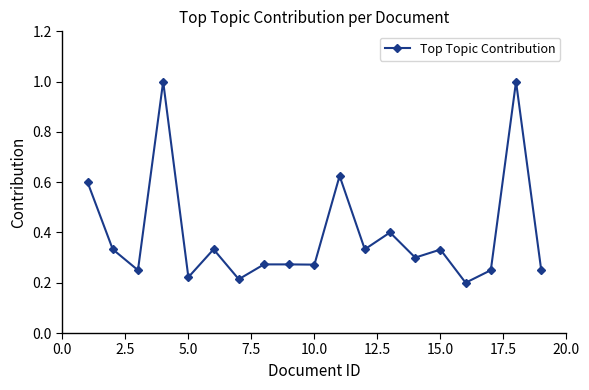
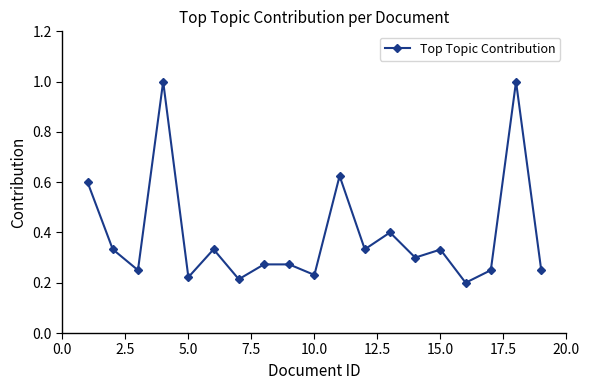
  {
    "5.0": 0.22,
-   "10.0": 0.27,
+   "10.0": 0.23,
    "15.0": 0.33
  }
